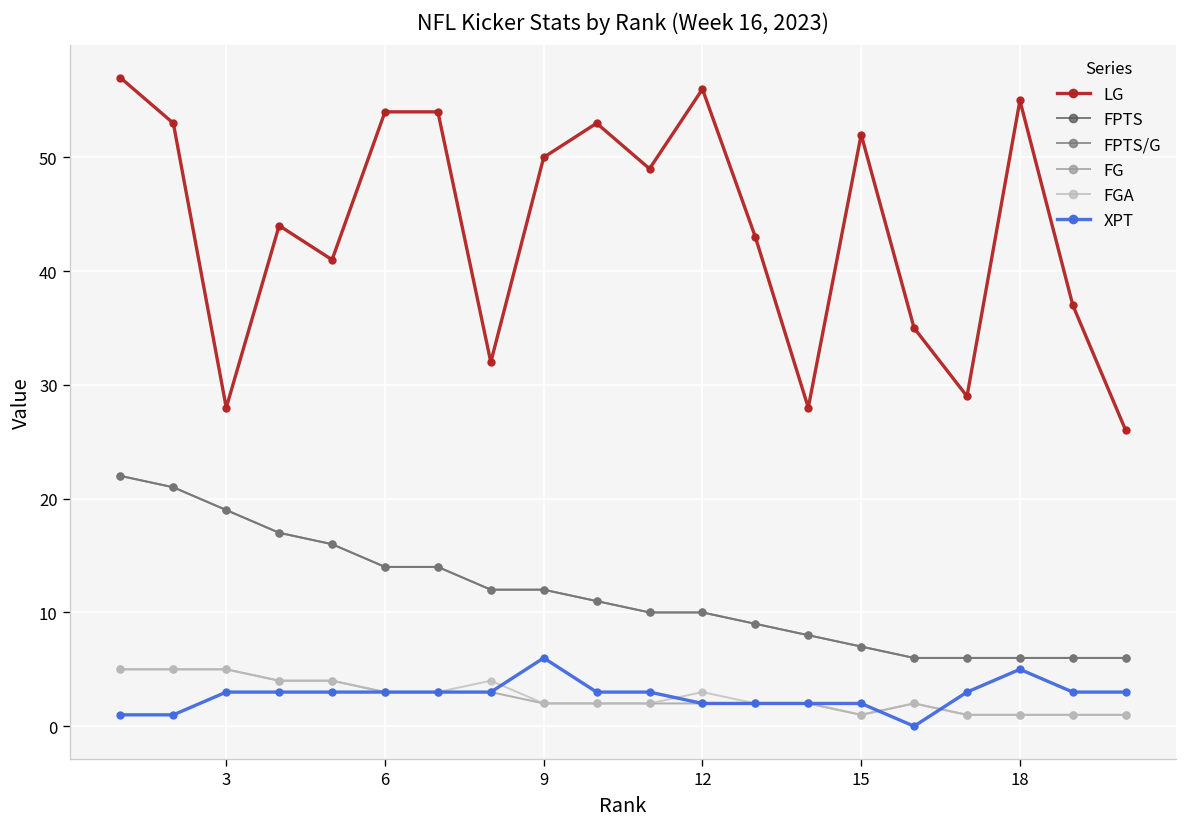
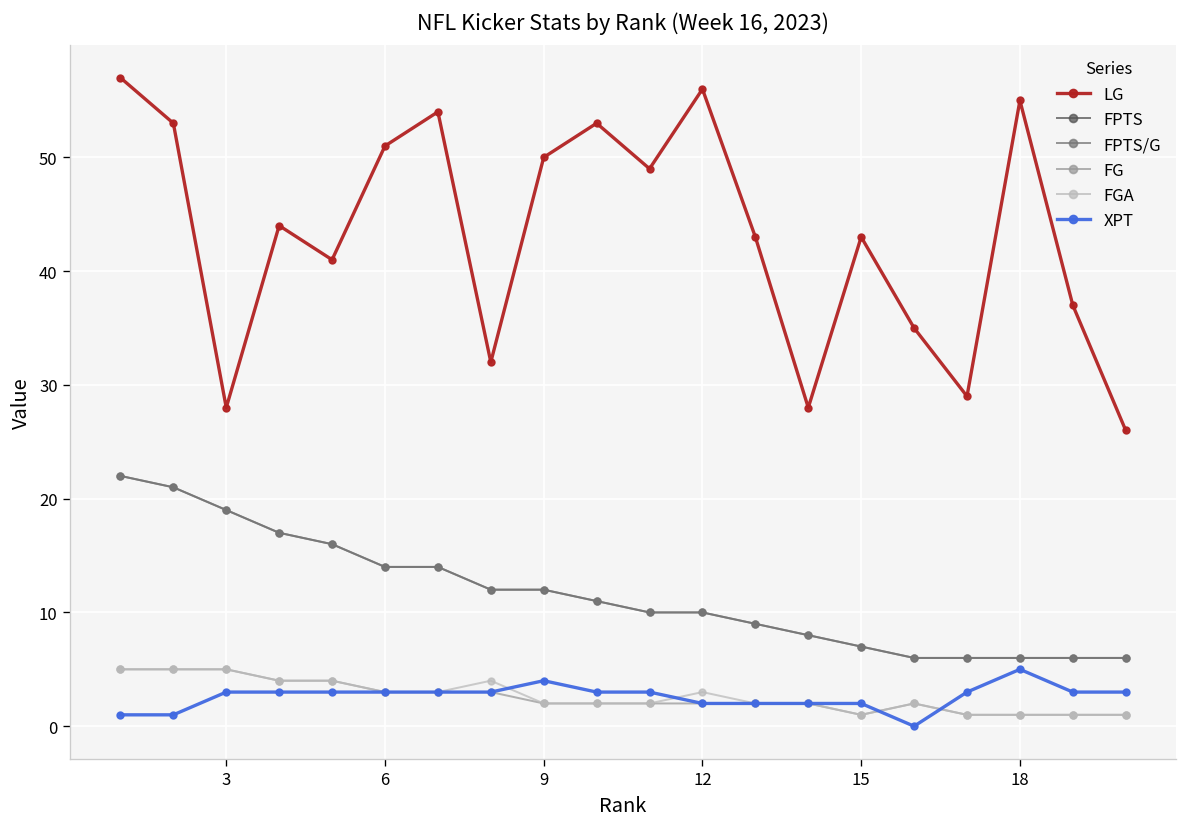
  {
    "LG": {
      "3": 28,
-     "6": 54,
+     "6": 51,
      "9": 50,
      "12": 56,
-     "15": 52,
+     "15": 43,
      "18": 55
    },
    "XPT": {
      "3": 3,
-     "9": 6,
+     "9": 4,
      "15": 2,
      "18": 5
    }
  }
